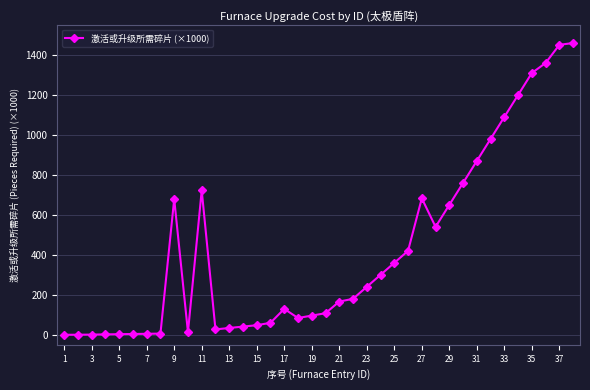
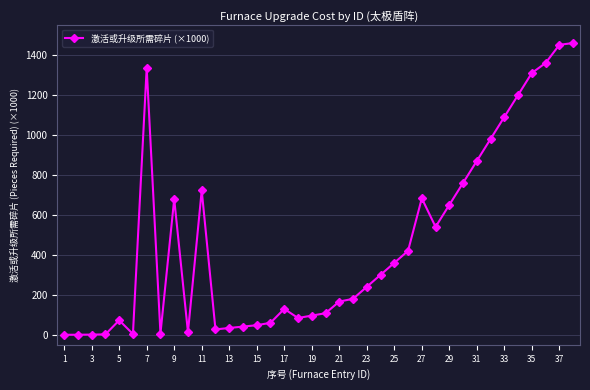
  {
    "1": 0,
    "3": 0,
-   "5": 0,
-   "7": 10,
+   "5": 70,
+   "7": 1340,
    "9": 680,
    "11": 720,
    "13": 30,
    "15": 50,
    "17": 130,
    "19": 100,
    "21": 170,
    "23": 240,
    "25": 360,
    "27": 680,
    "29": 650,
    "31": 870,
    "33": 1090,
    "35": 1310,
    "37": 1450
  }
